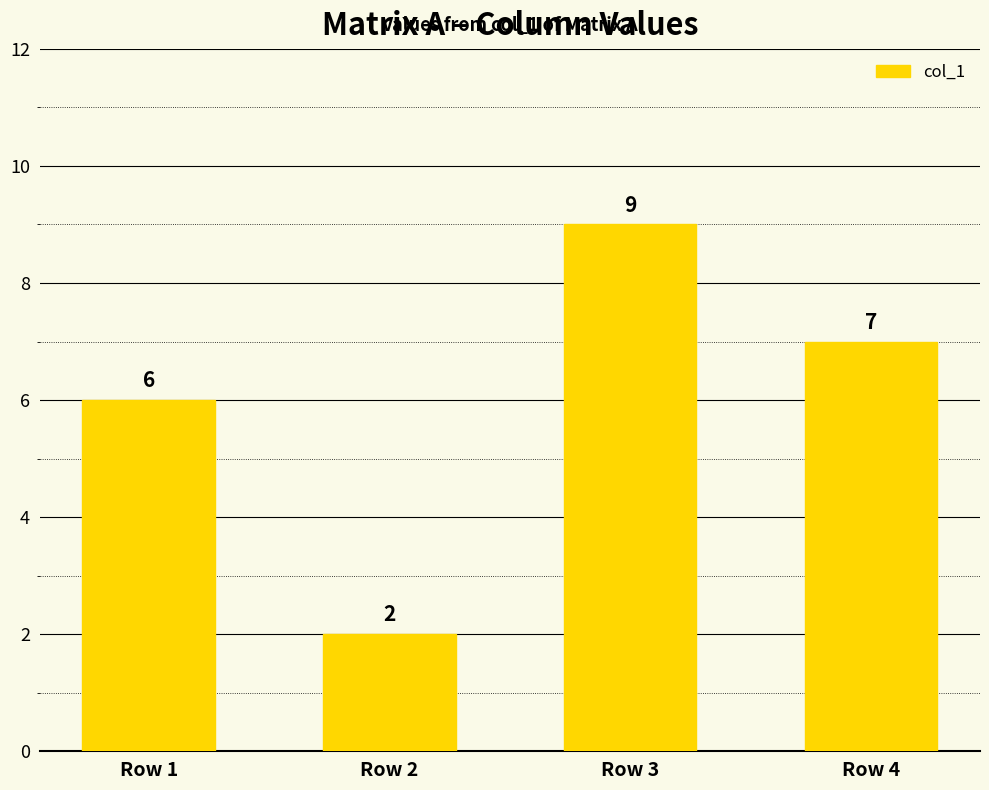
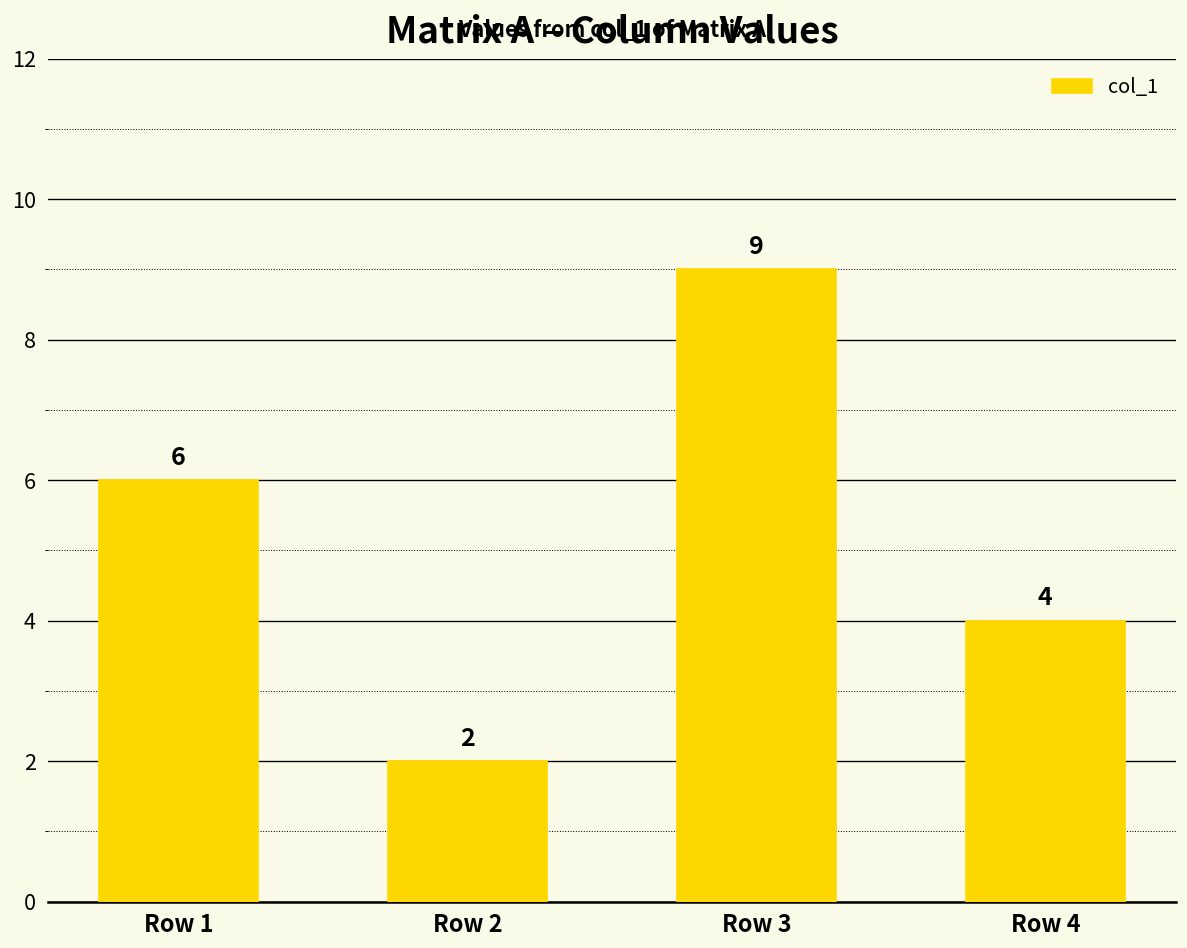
  {
    "Row 1": 6,
    "Row 2": 2,
    "Row 3": 9,
-   "Row 4": 7
+   "Row 4": 4
  }
